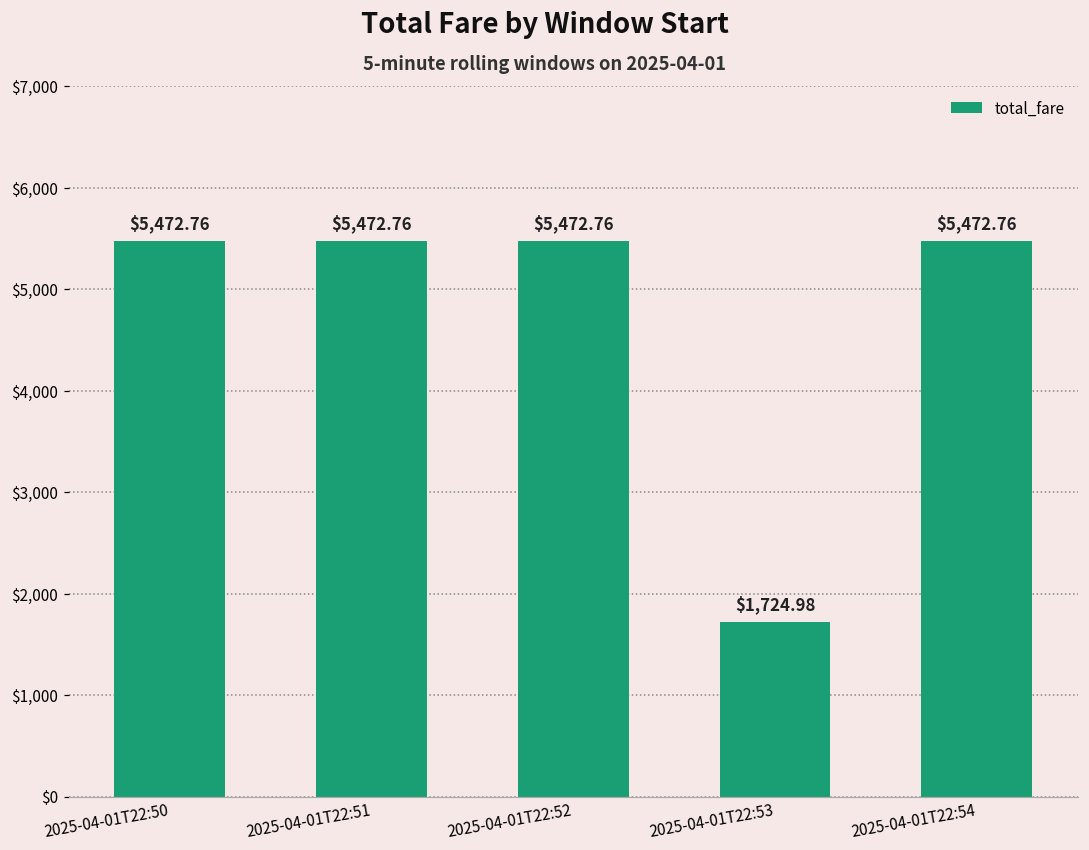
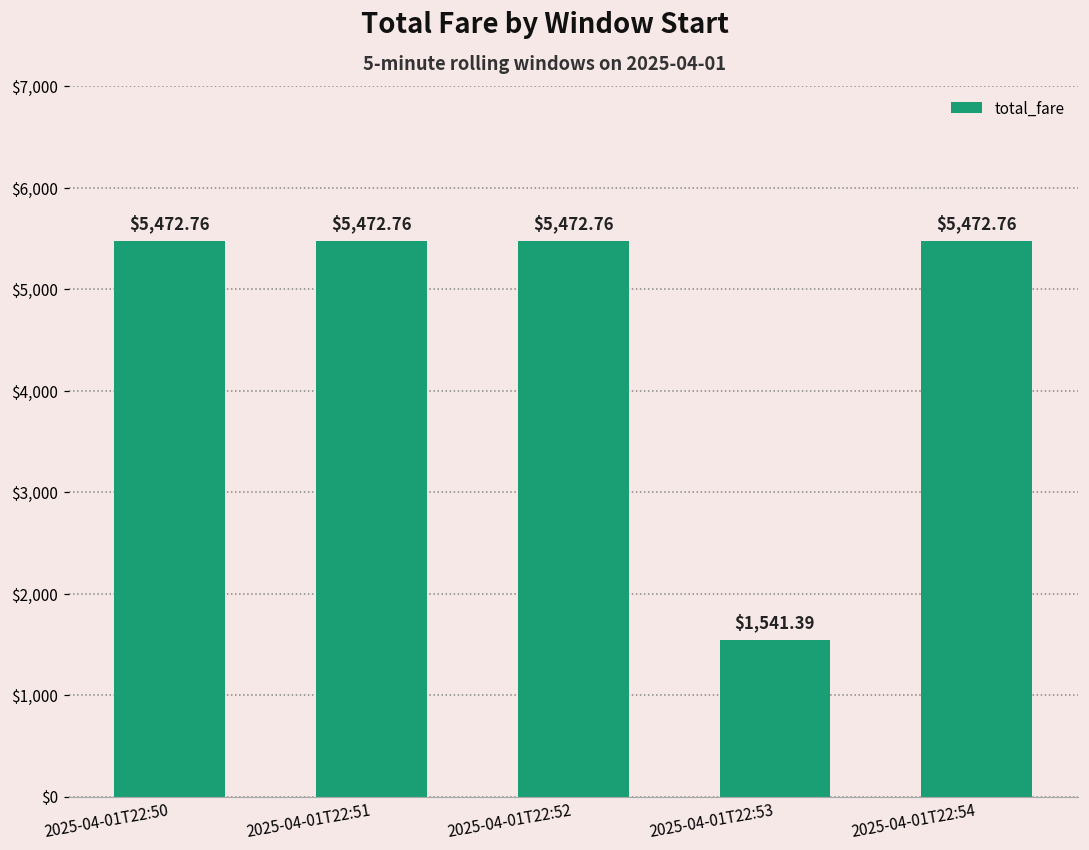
  {
    "2025-04-01T22:50": "$5,472.76",
    "2025-04-01T22:51": "$5,472.76",
    "2025-04-01T22:52": "$5,472.76",
-   "2025-04-01T22:53": "$1,724.98",
+   "2025-04-01T22:53": "$1,541.39",
    "2025-04-01T22:54": "$5,472.76"
  }
